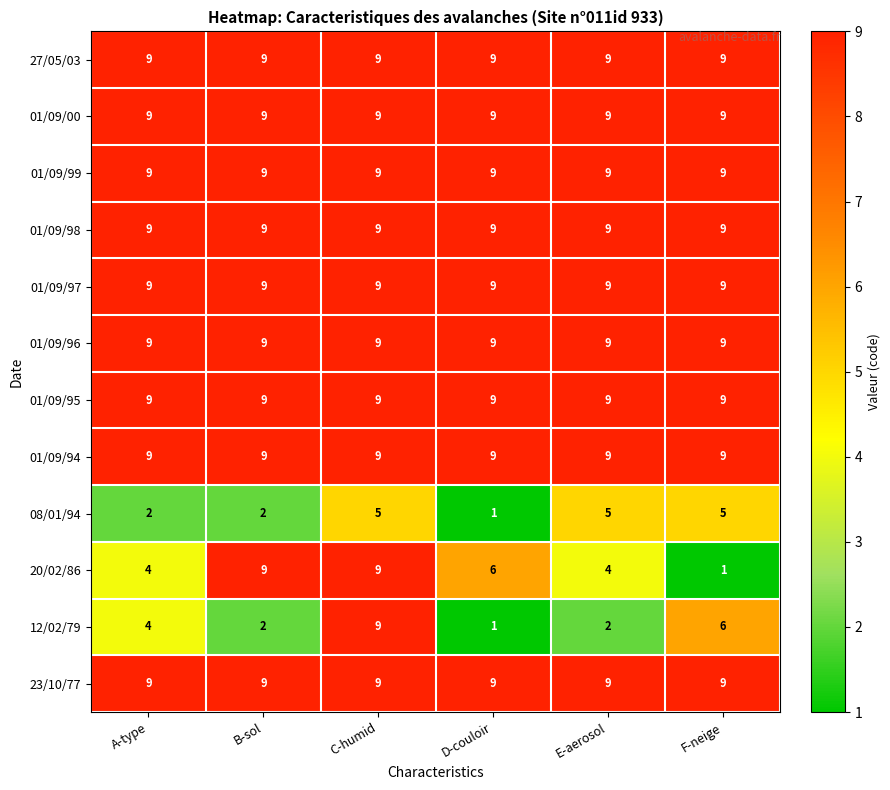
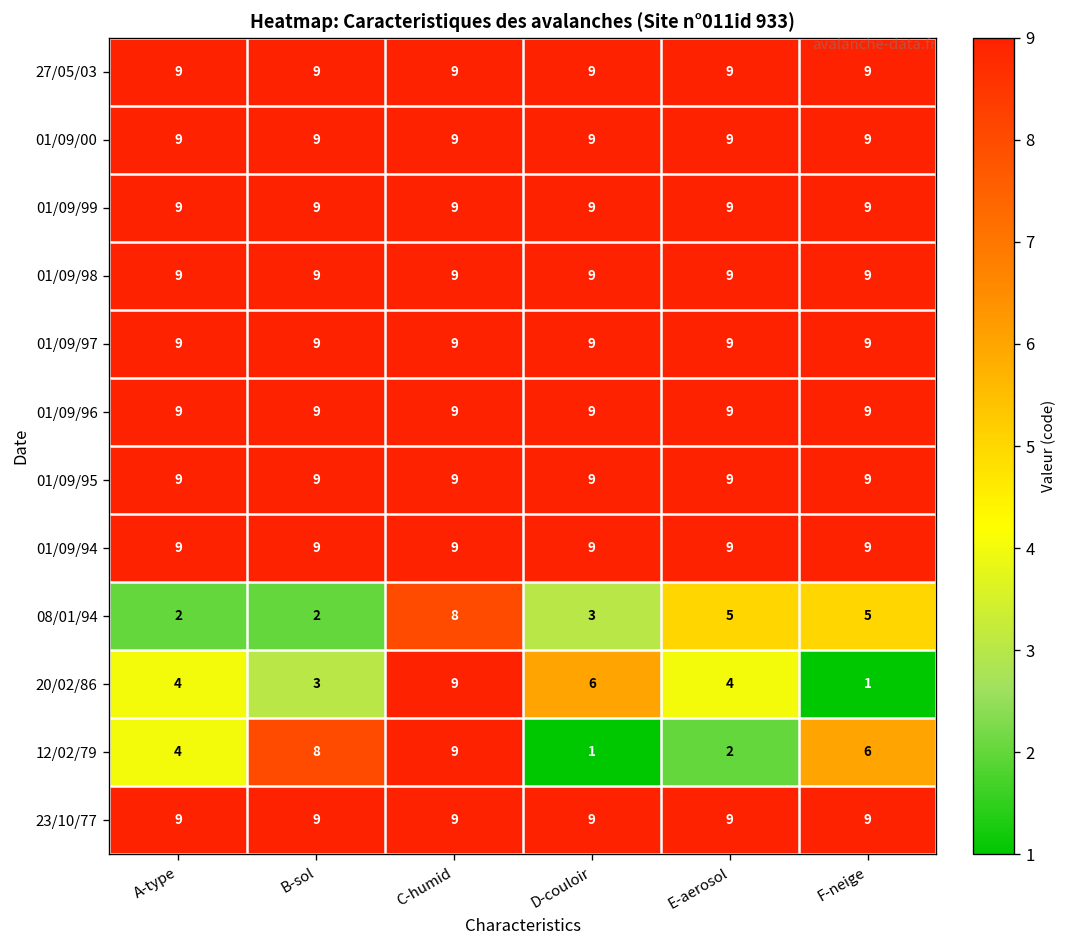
  {
    "27/05/03": {
      "A-type": 9,
      "B-sol": 9,
      "C-humid": 9,
      "D-couloir": 9,
      "E-aerosol": 9
    },
    "01/09/00": {
      "A-type": 9,
      "B-sol": 9,
      "C-humid": 9,
      "D-couloir": 9,
      "E-aerosol": 9,
      "F-neige": 9
    },
    "01/09/99": {
      "A-type": 9,
      "B-sol": 9,
      "C-humid": 9,
      "D-couloir": 9,
      "E-aerosol": 9,
      "F-neige": 9
    },
    "01/09/98": {
      "A-type": 9,
      "B-sol": 9,
      "C-humid": 9,
      "D-couloir": 9,
      "E-aerosol": 9,
      "F-neige": 9
    },
    "01/09/97": {
      "A-type": 9,
      "B-sol": 9,
      "C-humid": 9,
      "D-couloir": 9,
      "E-aerosol": 9,
      "F-neige": 9
    },
    "01/09/96": {
      "A-type": 9,
      "B-sol": 9,
      "C-humid": 9,
      "D-couloir": 9,
      "E-aerosol": 9,
      "F-neige": 9
    },
    "01/09/95": {
      "A-type": 9,
      "B-sol": 9,
      "C-humid": 9,
      "D-couloir": 9,
      "E-aerosol": 9,
      "F-neige": 9
    },
    "01/09/94": {
      "A-type": 9,
      "B-sol": 9,
      "C-humid": 9,
      "D-couloir": 9,
      "E-aerosol": 9,
      "F-neige": 9
    },
    "08/01/94": {
      "A-type": 2,
      "B-sol": 2,
-     "C-humid": 5,
-     "D-couloir": 1,
+     "C-humid": 8,
+     "D-couloir": 3,
      "E-aerosol": 5,
      "F-neige": 5
    },
    "20/02/86": {
      "A-type": 4,
-     "B-sol": 9,
+     "B-sol": 3,
      "C-humid": 9,
      "D-couloir": 6,
      "E-aerosol": 4,
      "F-neige": 1
    },
    "12/02/79": {
      "A-type": 4,
-     "B-sol": 2,
+     "B-sol": 8,
      "C-humid": 9,
      "D-couloir": 1,
      "E-aerosol": 2,
      "F-neige": 6
    },
    "23/10/77": {
      "A-type": 9,
      "B-sol": 9,
      "C-humid": 9,
      "D-couloir": 9,
      "E-aerosol": 9,
      "F-neige": 9
    }
  }
